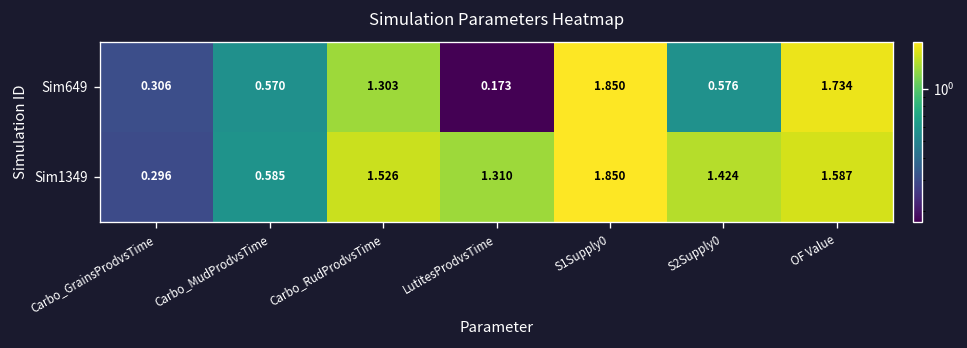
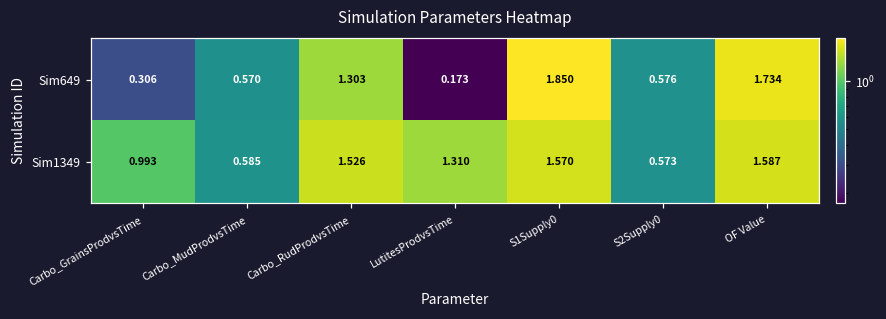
  {
    "Sim649": {
      "Carbo_GrainsProdvsTime": 0.306,
      "Carbo_MudProdvsTime": 0.570,
      "Carbo_RudProdvsTime": 1.303,
      "LutitesProdvsTime": 0.173,
      "S1Supply0": 1.850,
      "S2Supply0": 0.576,
      "OF Value": 1.734
    },
    "Sim1349": {
-     "Carbo_GrainsProdvsTime": 0.296,
+     "Carbo_GrainsProdvsTime": 0.993,
      "Carbo_MudProdvsTime": 0.585,
      "Carbo_RudProdvsTime": 1.526,
      "LutitesProdvsTime": 1.310,
-     "S1Supply0": 1.850,
-     "S2Supply0": 1.424,
+     "S1Supply0": 1.570,
+     "S2Supply0": 0.573,
      "OF Value": 1.587
    }
  }
